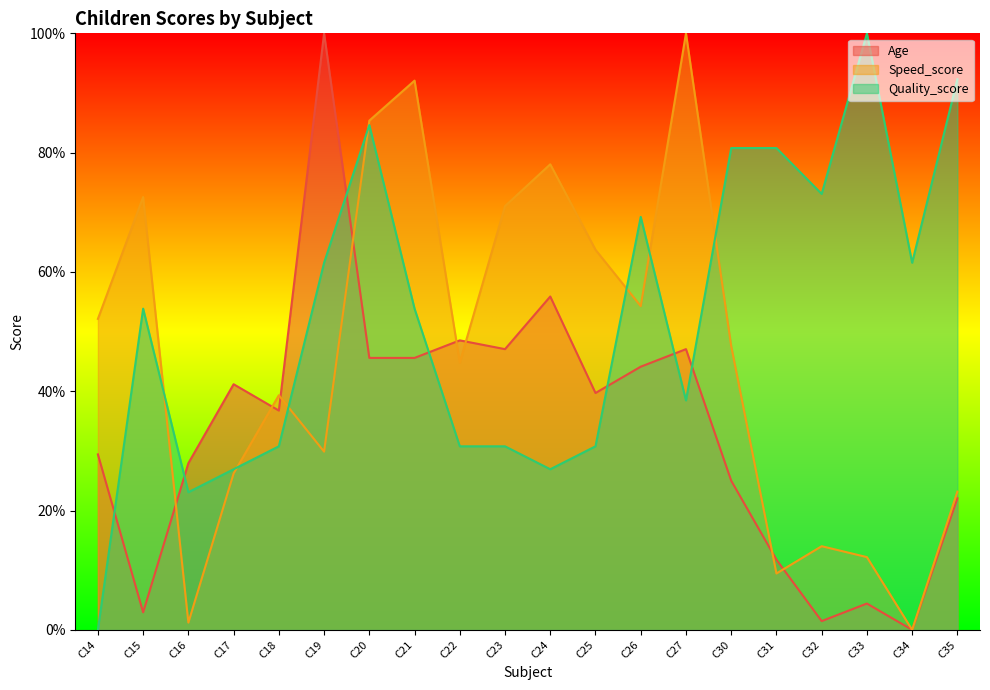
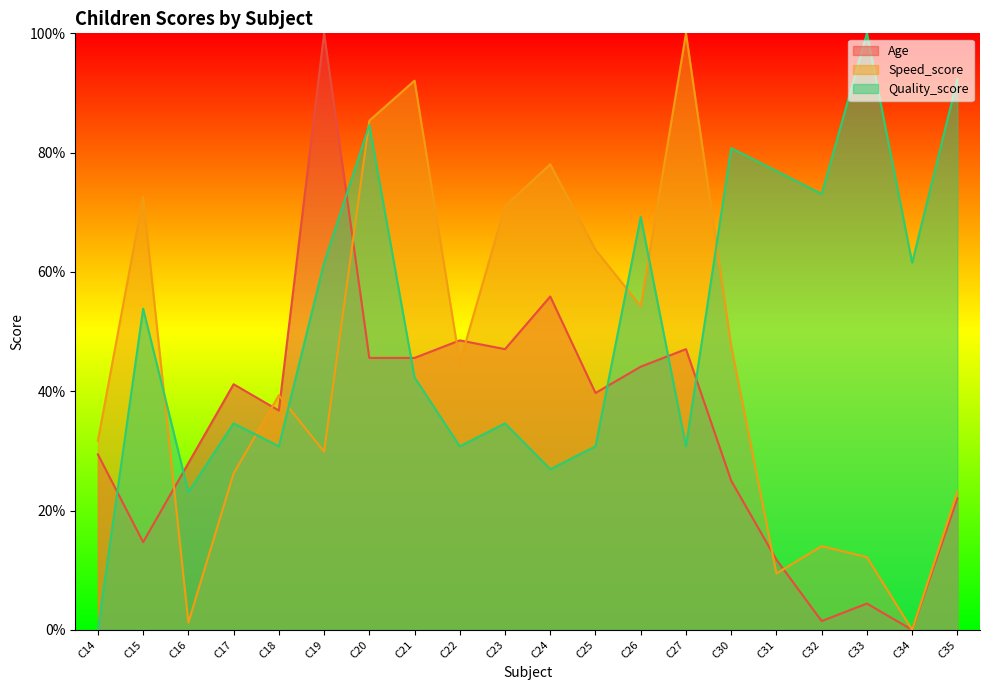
  {
    "Age": {
      "C14": "29%",
-     "C15": "3%",
+     "C15": "15%",
      "C16": "28%",
      "C17": "41%",
      "C18": "37%",
      "C19": "100%",
      "C20": "46%",
      "C21": "46%",
      "C22": "49%",
      "C23": "47%",
      "C24": "56%",
      "C25": "40%",
      "C26": "44%",
      "C27": "47%",
      "C30": "25%",
      "C31": "12%",
      "C32": "1%",
      "C33": "4%",
      "C35": "22%"
    },
    "Speed_score": {
-     "C14": "52%",
+     "C14": "32%",
      "C15": "73%",
      "C16": "1%",
      "C17": "26%",
      "C18": "39%",
      "C19": "30%",
      "C20": "85%",
      "C21": "92%",
      "C22": "45%",
      "C23": "71%",
      "C24": "78%",
      "C25": "64%",
      "C26": "54%",
      "C27": "100%",
      "C30": "48%",
      "C31": "9%",
      "C32": "14%",
      "C33": "12%",
      "C35": "23%"
    },
    "Quality_score": {
      "C14": "0%",
      "C15": "54%",
      "C16": "23%",
-     "C17": "27%",
+     "C17": "35%",
      "C18": "31%",
      "C19": "62%",
      "C20": "85%",
-     "C21": "54%",
+     "C21": "42%",
      "C22": "31%",
-     "C23": "31%",
+     "C23": "35%",
      "C24": "27%",
      "C25": "31%",
      "C26": "69%",
-     "C27": "38%",
+     "C27": "31%",
      "C30": "81%",
-     "C31": "81%",
+     "C31": "77%",
      "C32": "73%",
      "C33": "100%",
      "C34": "62%"
    }
  }
